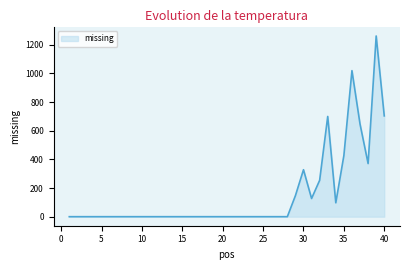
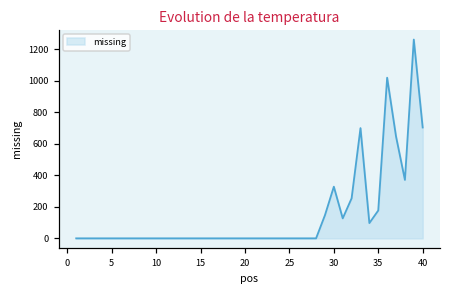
  {
    "5": 0,
    "10": 0,
    "15": 0,
    "20": 0,
    "25": 0,
    "30": 330,
-   "35": 430,
+   "35": 180,
    "40": 700
  }
